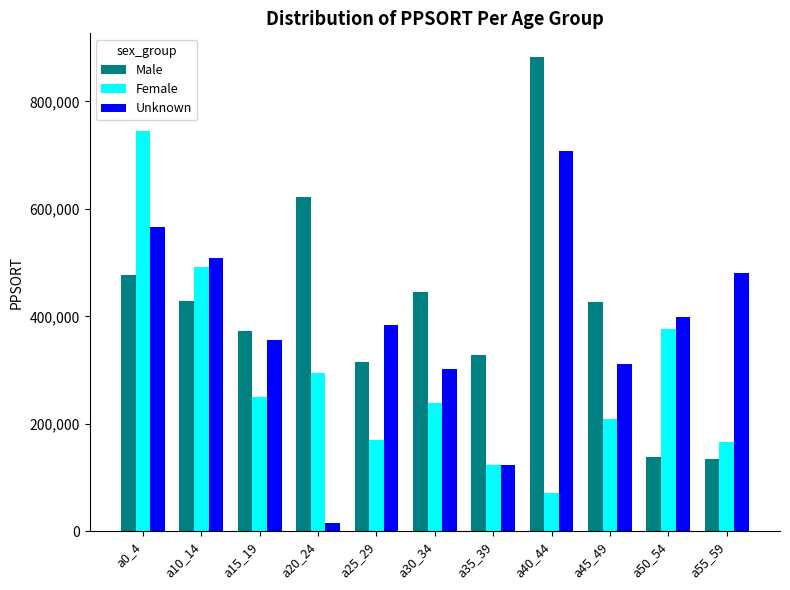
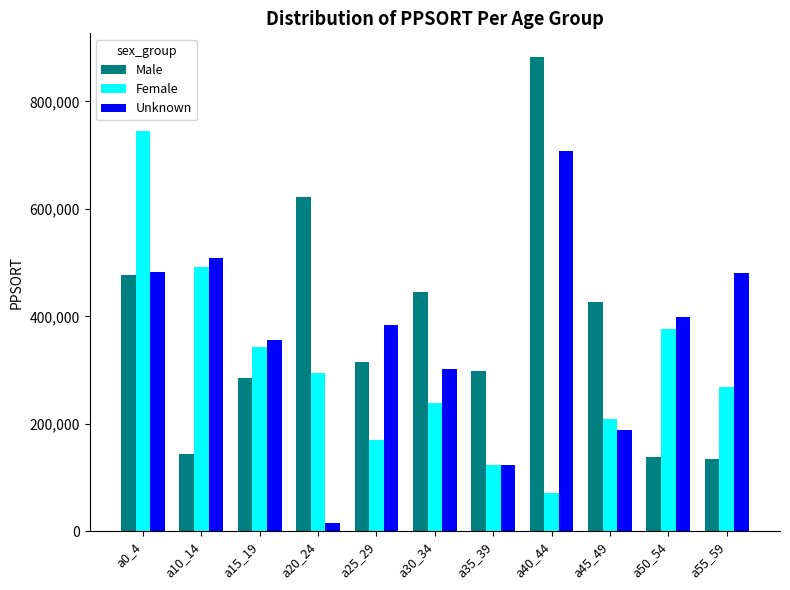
  {
    "Male": {
      "a0_4": "480,000",
-     "a10_14": "430,000",
-     "a15_19": "370,000",
+     "a10_14": "140,000",
+     "a15_19": "290,000",
      "a20_24": "620,000",
      "a25_29": "320,000",
      "a30_34": "450,000",
-     "a35_39": "330,000",
+     "a35_39": "300,000",
      "a40_44": "880,000",
      "a45_49": "430,000",
      "a50_54": "140,000",
      "a55_59": "140,000"
    },
    "Female": {
      "a0_4": "750,000",
      "a10_14": "490,000",
-     "a15_19": "250,000",
+     "a15_19": "340,000",
      "a20_24": "290,000",
      "a25_29": "170,000",
      "a30_34": "240,000",
      "a35_39": "120,000",
      "a40_44": "70,000",
      "a45_49": "210,000",
      "a50_54": "380,000",
-     "a55_59": "170,000"
+     "a55_59": "270,000"
    },
    "Unknown": {
-     "a0_4": "570,000",
+     "a0_4": "480,000",
      "a10_14": "510,000",
      "a15_19": "360,000",
      "a20_24": "20,000",
      "a25_29": "380,000",
      "a30_34": "300,000",
      "a35_39": "120,000",
      "a40_44": "710,000",
-     "a45_49": "310,000",
+     "a45_49": "190,000",
      "a50_54": "400,000",
      "a55_59": "480,000"
    }
  }
